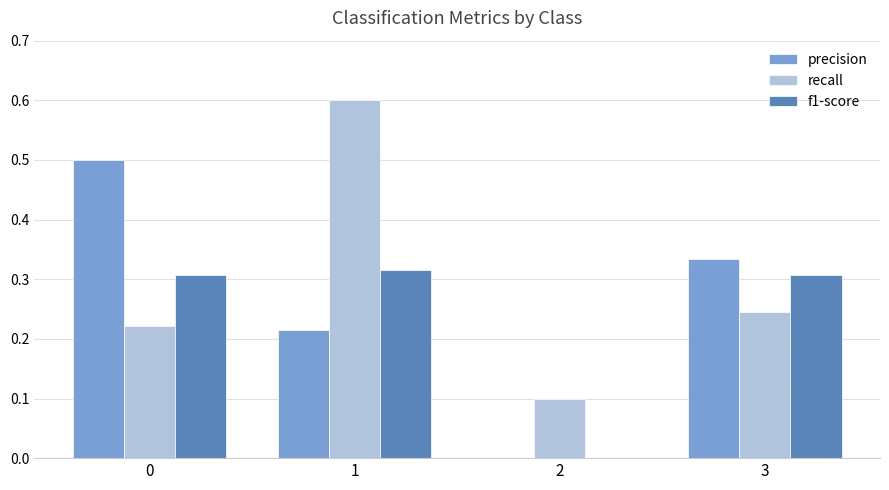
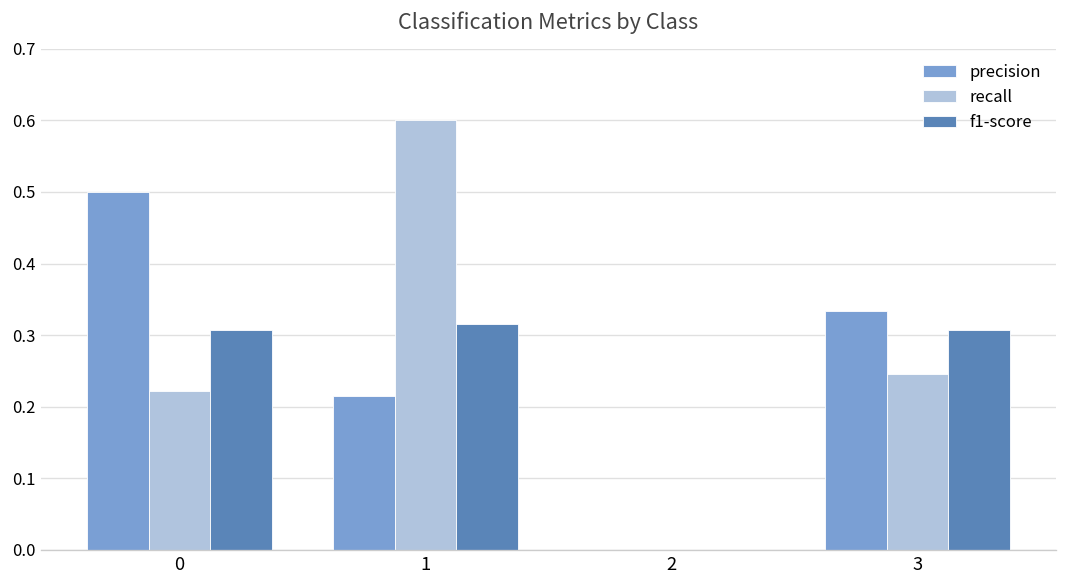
  {
    "recall": {
      "0": 0.22,
      "1": 0.6,
-     "2": 0.1,
+     "2": 0.0,
      "3": 0.25
    }
  }
